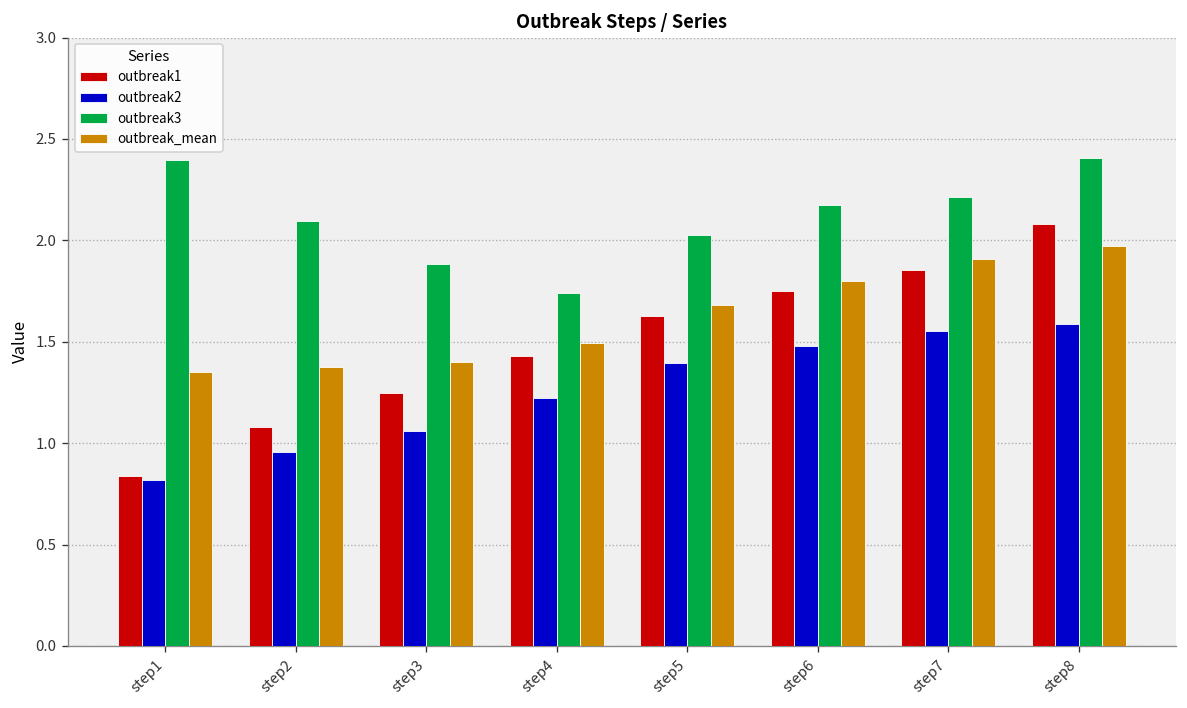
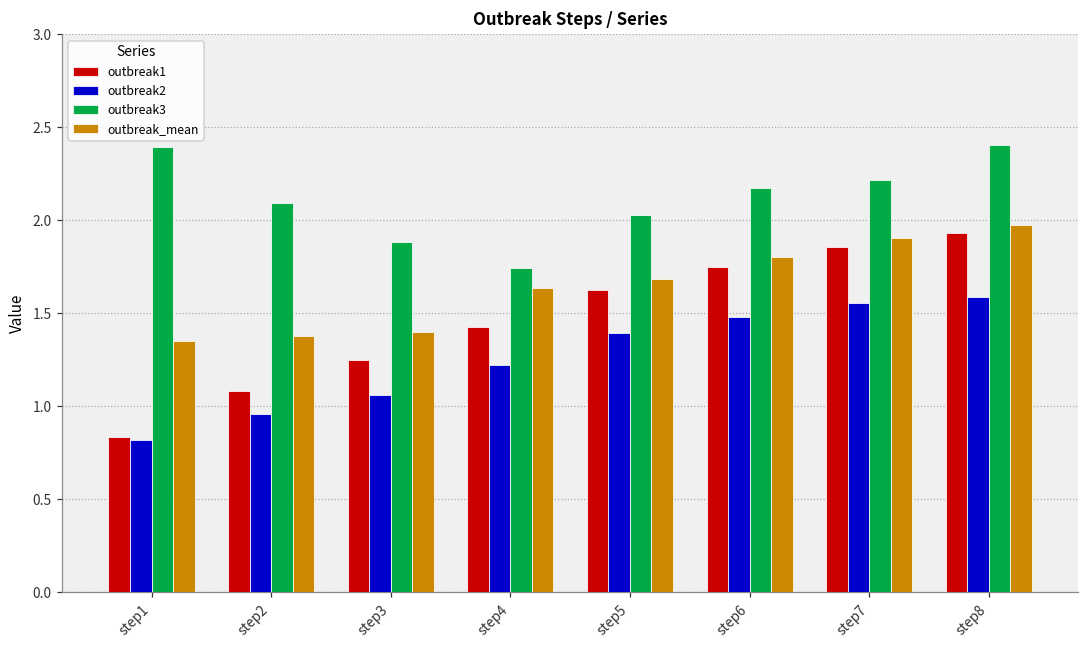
  {
    "outbreak1": {
      "step1": 0.84,
      "step2": 1.08,
      "step3": 1.25,
      "step4": 1.43,
      "step5": 1.63,
      "step6": 1.75,
      "step7": 1.86,
-     "step8": 2.08
+     "step8": 1.93
    },
    "outbreak2": {
      "step1": 0.82,
      "step2": 0.96,
      "step3": 1.06,
      "step4": 1.22,
      "step5": 1.39,
      "step6": 1.48,
      "step7": 1.55,
      "step8": 1.59
    },
    "outbreak3": {
      "step1": 2.39,
      "step2": 2.09,
      "step3": 1.89,
      "step4": 1.74,
      "step5": 2.03,
      "step6": 2.17,
      "step7": 2.21,
      "step8": 2.40
    },
    "outbreak_mean": {
      "step1": 1.35,
      "step2": 1.38,
      "step3": 1.40,
-     "step4": 1.49,
+     "step4": 1.64,
      "step5": 1.68,
      "step6": 1.80,
      "step7": 1.91,
      "step8": 1.97
    }
  }
